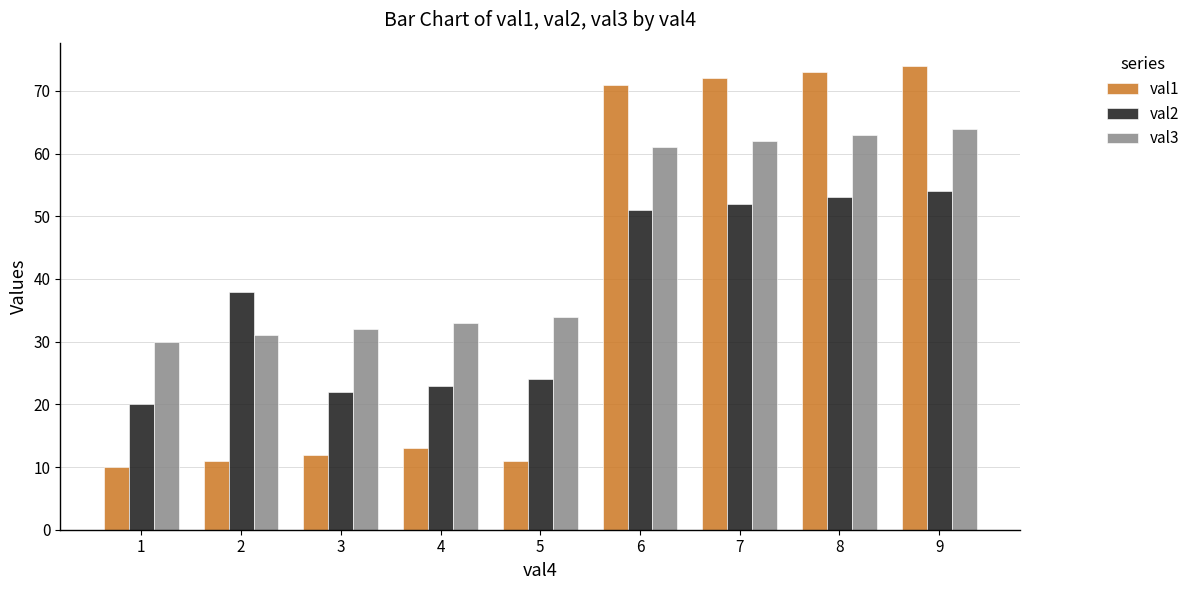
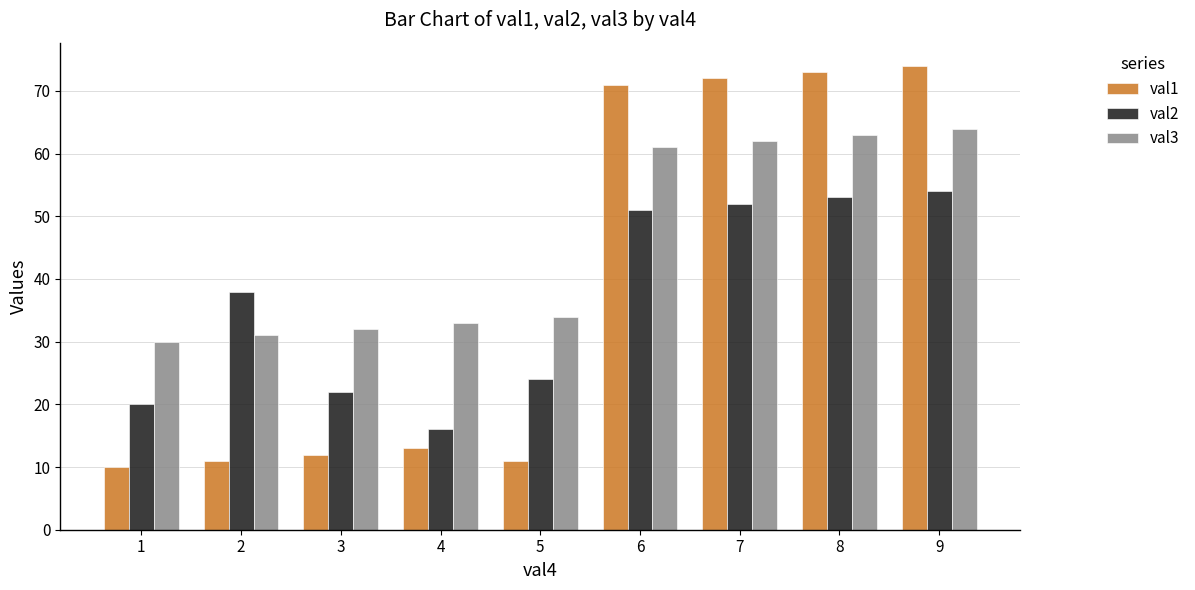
  {
    "val1": {
      "1": 10,
      "2": 11,
      "3": 12,
      "4": 13,
      "5": 11,
      "6": 71,
      "7": 72,
      "8": 73,
      "9": 74
    },
    "val2": {
      "1": 20,
      "2": 38,
      "3": 22,
-     "4": 23,
+     "4": 16,
      "5": 24,
      "6": 51,
      "7": 52,
      "8": 53,
      "9": 54
    },
    "val3": {
      "1": 30,
      "2": 31,
      "3": 32,
      "4": 33,
      "5": 34,
      "6": 61,
      "7": 62,
      "8": 63,
      "9": 64
    }
  }
